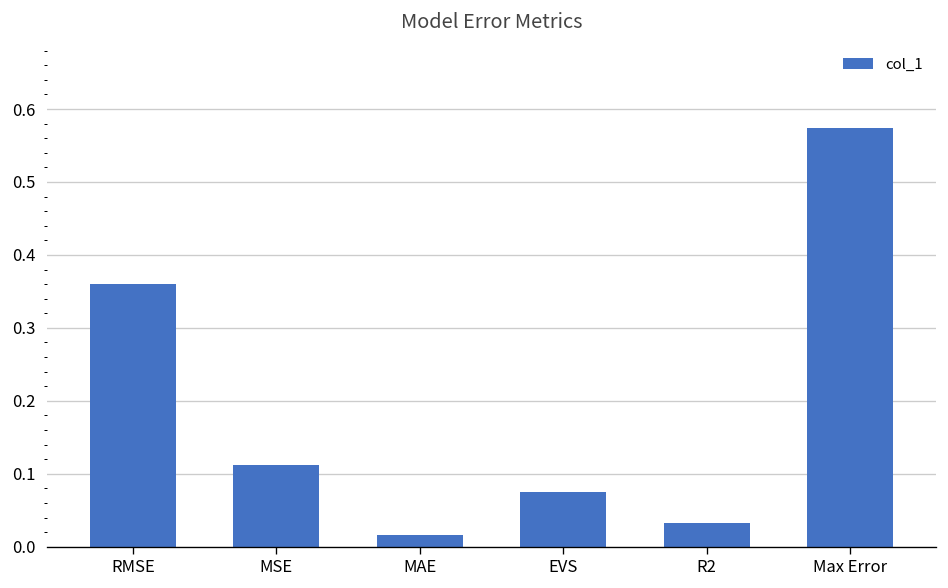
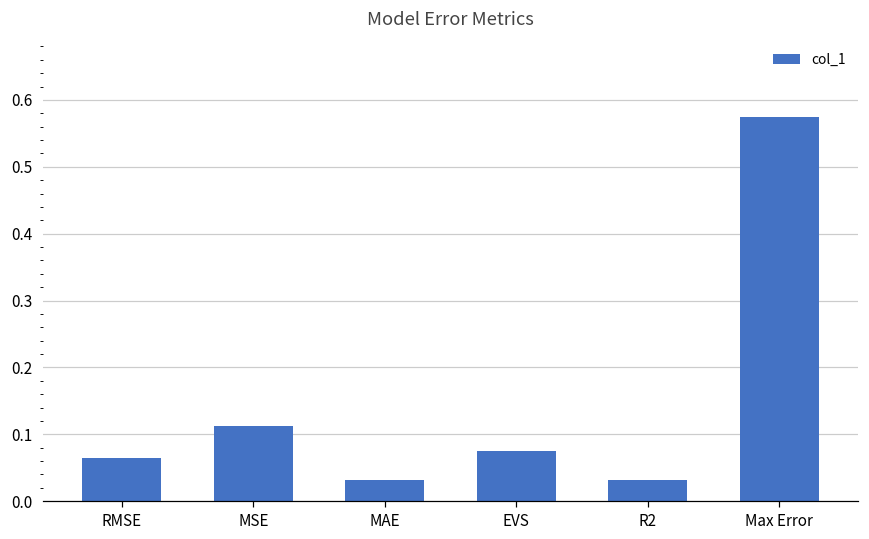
  {
-   "RMSE": 0.36,
+   "RMSE": 0.07,
    "MSE": 0.11,
-   "MAE": 0.02,
+   "MAE": 0.03,
    "EVS": 0.08,
    "R2": 0.03,
    "Max Error": 0.57
  }
